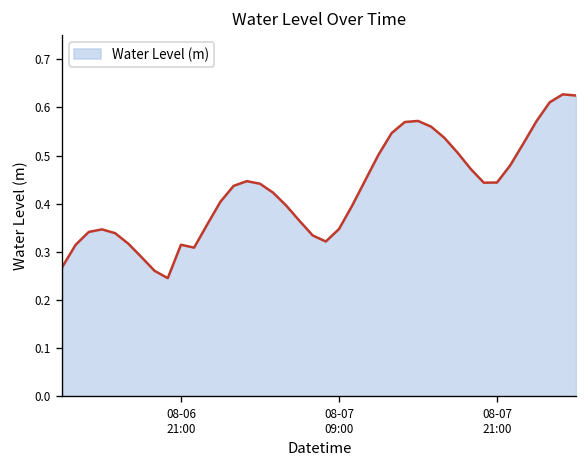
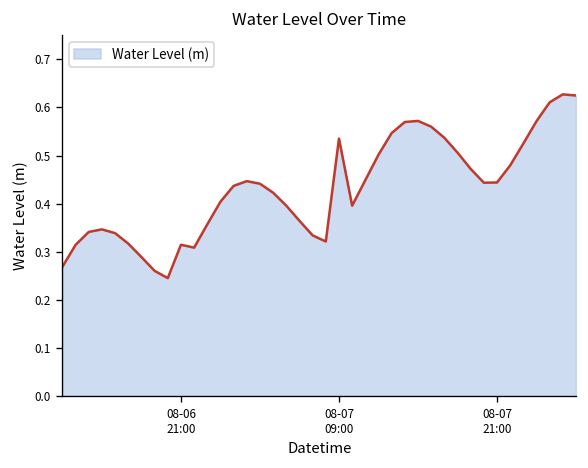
  {
    "08-06 21:00": 0.31,
-   "08-07 09:00": 0.35,
+   "08-07 09:00": 0.54,
    "08-07 21:00": 0.44
  }
